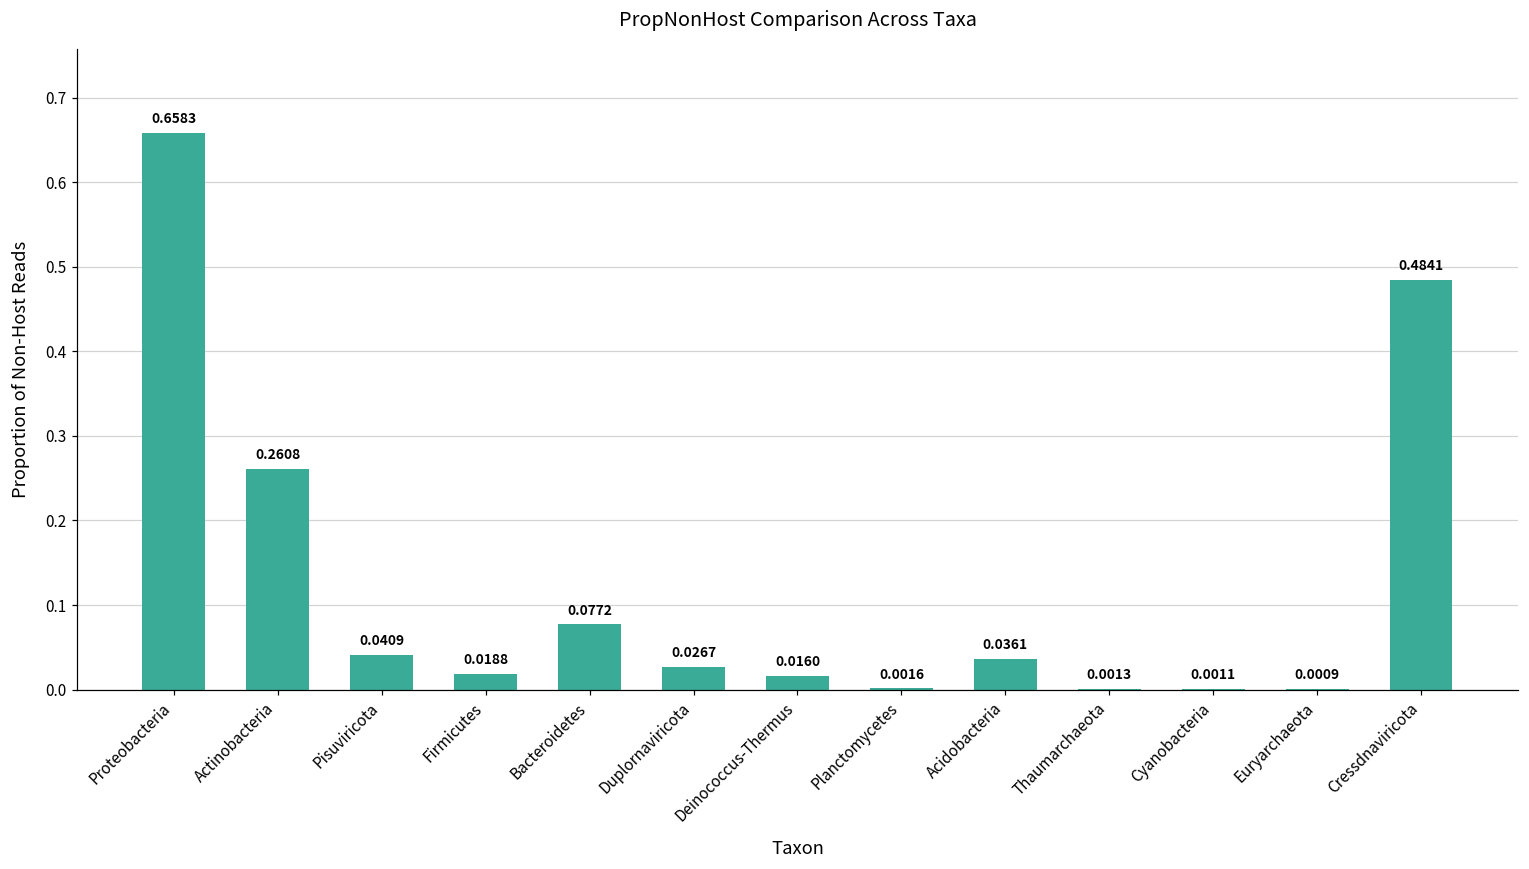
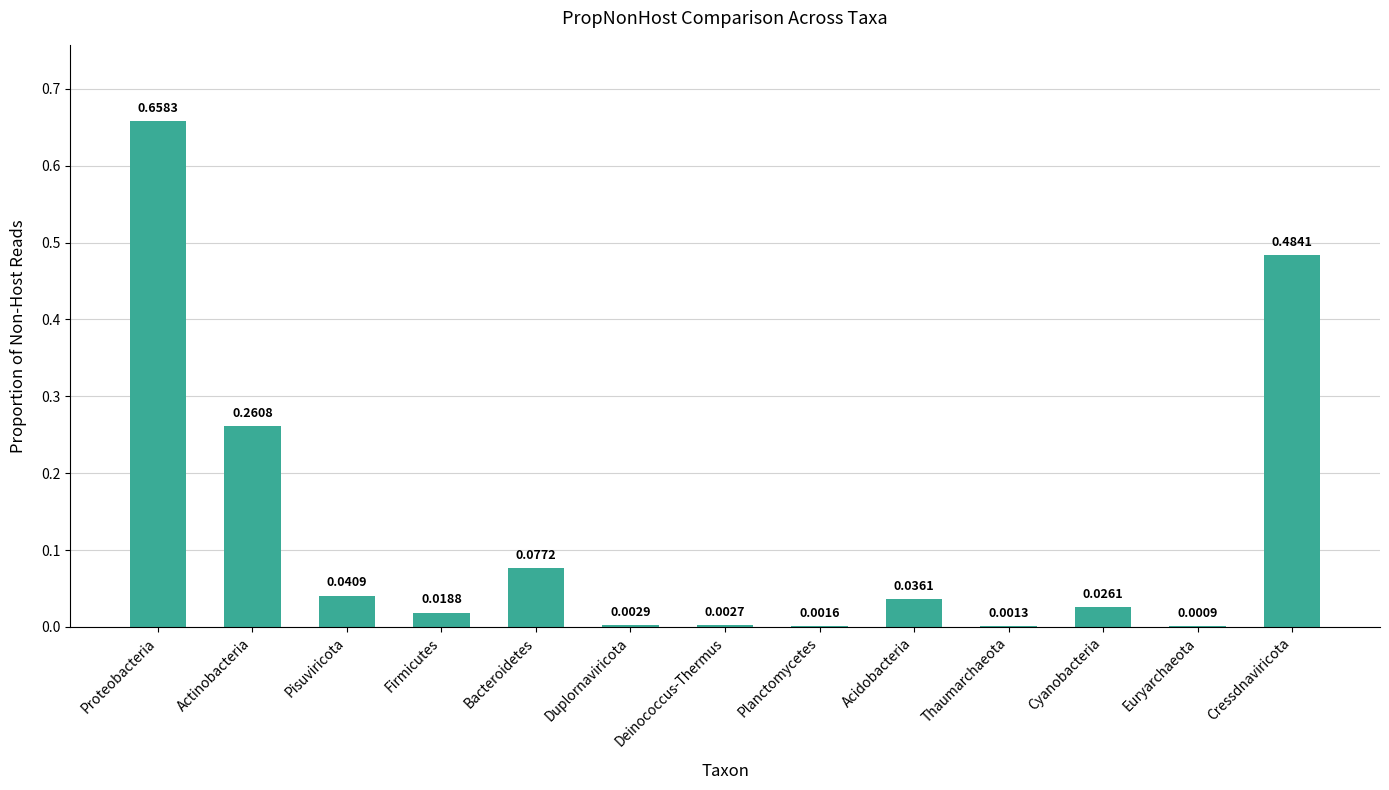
  {
    "Proteobacteria": 0.6583,
    "Actinobacteria": 0.2608,
    "Pisuviricota": 0.0409,
    "Firmicutes": 0.0188,
    "Bacteroidetes": 0.0772,
-   "Duplornaviricota": 0.0267,
-   "Deinococcus-Thermus": 0.0160,
+   "Duplornaviricota": 0.0029,
+   "Deinococcus-Thermus": 0.0027,
    "Planctomycetes": 0.0016,
    "Acidobacteria": 0.0361,
    "Thaumarchaeota": 0.0013,
-   "Cyanobacteria": 0.0011,
+   "Cyanobacteria": 0.0261,
    "Euryarchaeota": 0.0009,
    "Cressdnaviricota": 0.4841
  }
